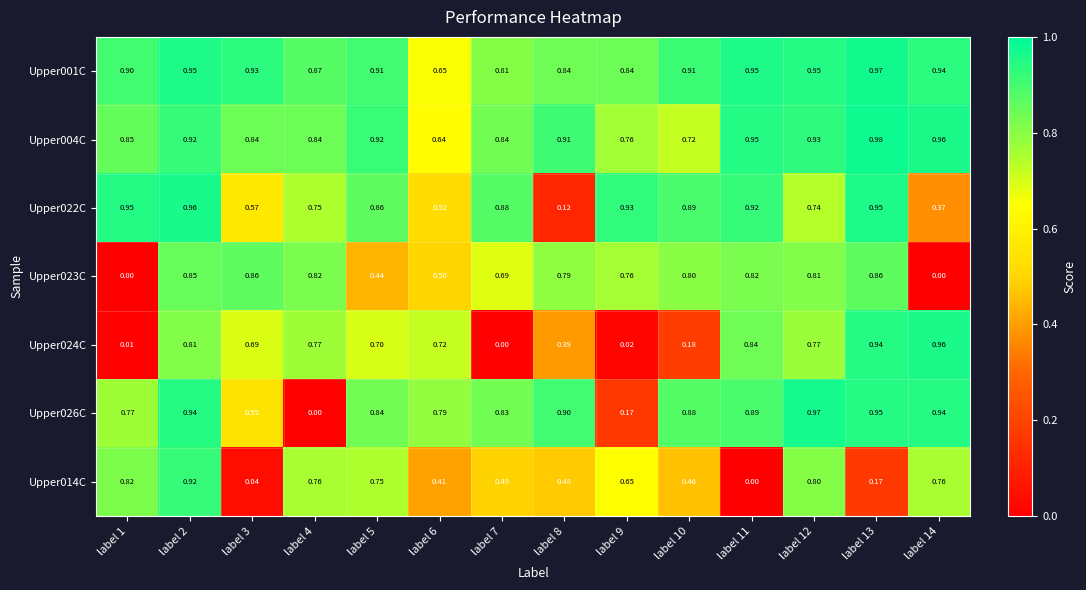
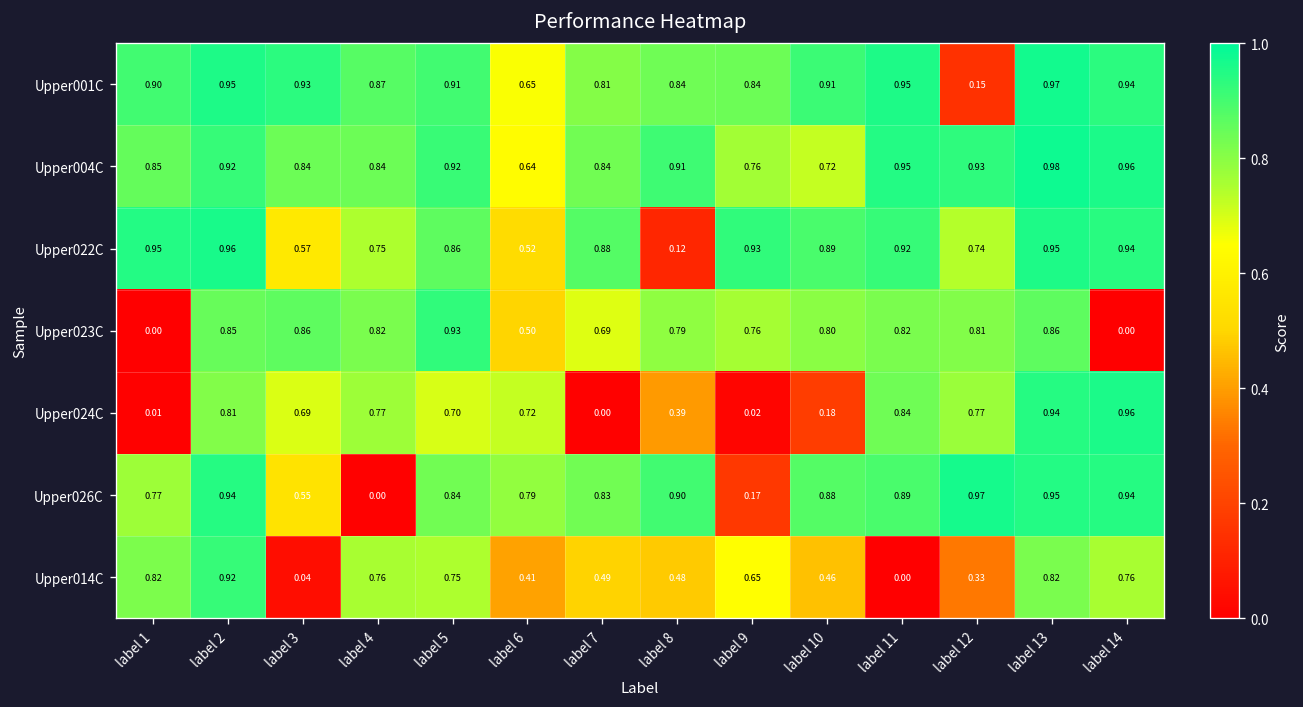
  {
    "Upper001C": {
      "label 1": 0.90,
      "label 2": 0.95,
      "label 3": 0.93,
      "label 4": 0.87,
      "label 5": 0.91,
      "label 6": 0.65,
      "label 7": 0.81,
      "label 8": 0.84,
      "label 9": 0.84,
      "label 10": 0.91,
      "label 11": 0.95,
-     "label 12": 0.95,
+     "label 12": 0.15,
      "label 13": 0.97,
      "label 14": 0.94
    },
    "Upper004C": {
      "label 1": 0.85,
      "label 2": 0.92,
      "label 3": 0.84,
      "label 4": 0.84,
      "label 5": 0.92,
      "label 6": 0.64,
      "label 7": 0.84,
      "label 8": 0.91,
      "label 9": 0.76,
      "label 10": 0.72,
      "label 11": 0.95,
      "label 12": 0.93,
      "label 13": 0.98,
      "label 14": 0.96
    },
    "Upper022C": {
      "label 1": 0.95,
      "label 2": 0.96,
      "label 3": 0.57,
      "label 4": 0.75,
      "label 5": 0.86,
      "label 6": 0.52,
      "label 7": 0.88,
      "label 8": 0.12,
      "label 9": 0.93,
      "label 10": 0.89,
      "label 11": 0.92,
      "label 12": 0.74,
      "label 13": 0.95,
-     "label 14": 0.37
+     "label 14": 0.94
    },
    "Upper023C": {
      "label 1": 0.00,
      "label 2": 0.85,
      "label 3": 0.86,
      "label 4": 0.82,
-     "label 5": 0.44,
+     "label 5": 0.93,
      "label 6": 0.50,
      "label 7": 0.69,
      "label 8": 0.79,
      "label 9": 0.76,
      "label 10": 0.80,
      "label 11": 0.82,
      "label 12": 0.81,
      "label 13": 0.86,
      "label 14": 0.00
    },
    "Upper024C": {
      "label 1": 0.01,
      "label 2": 0.81,
      "label 3": 0.69,
      "label 4": 0.77,
      "label 5": 0.70,
      "label 6": 0.72,
      "label 7": 0.00,
      "label 8": 0.39,
      "label 9": 0.02,
      "label 10": 0.18,
      "label 11": 0.84,
      "label 12": 0.77,
      "label 13": 0.94,
      "label 14": 0.96
    },
    "Upper026C": {
      "label 1": 0.77,
      "label 2": 0.94,
      "label 3": 0.55,
      "label 4": 0.00,
      "label 5": 0.84,
      "label 6": 0.79,
      "label 7": 0.83,
      "label 8": 0.90,
      "label 9": 0.17,
      "label 10": 0.88,
      "label 11": 0.89,
      "label 12": 0.97,
      "label 13": 0.95,
      "label 14": 0.94
    },
    "Upper014C": {
      "label 1": 0.82,
      "label 2": 0.92,
      "label 3": 0.04,
      "label 4": 0.76,
      "label 5": 0.75,
      "label 6": 0.41,
      "label 7": 0.49,
      "label 8": 0.48,
      "label 9": 0.65,
      "label 10": 0.46,
      "label 11": 0.00,
-     "label 12": 0.80,
-     "label 13": 0.17,
+     "label 12": 0.33,
+     "label 13": 0.82,
      "label 14": 0.76
    }
  }
